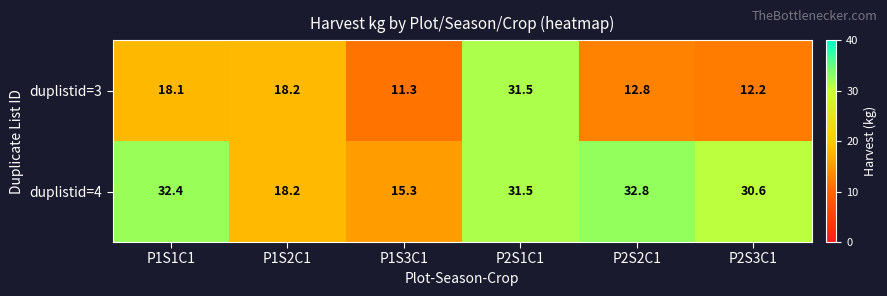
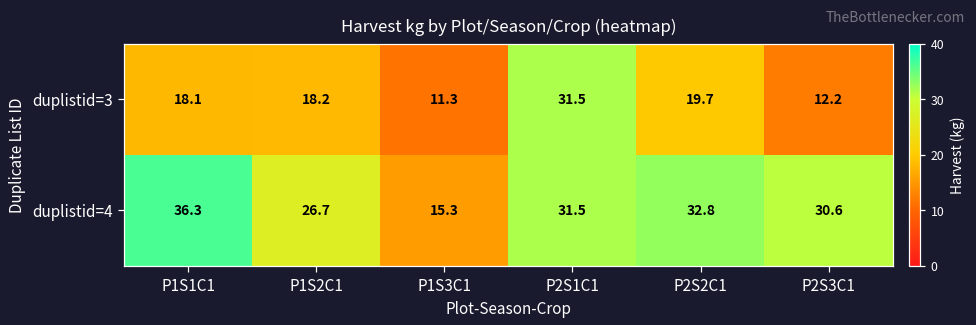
  {
    "duplistid=3": {
      "P1S1C1": 18.1,
      "P1S2C1": 18.2,
      "P1S3C1": 11.3,
      "P2S1C1": 31.5,
-     "P2S2C1": 12.8,
+     "P2S2C1": 19.7,
      "P2S3C1": 12.2
    },
    "duplistid=4": {
-     "P1S1C1": 32.4,
-     "P1S2C1": 18.2,
+     "P1S1C1": 36.3,
+     "P1S2C1": 26.7,
      "P1S3C1": 15.3,
      "P2S1C1": 31.5,
      "P2S2C1": 32.8,
      "P2S3C1": 30.6
    }
  }
